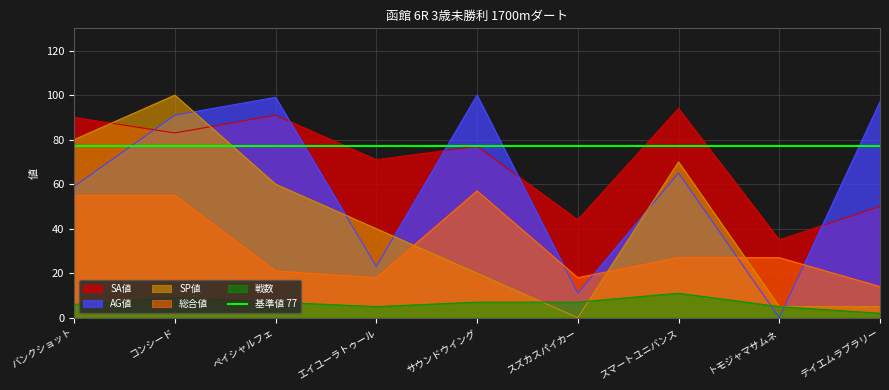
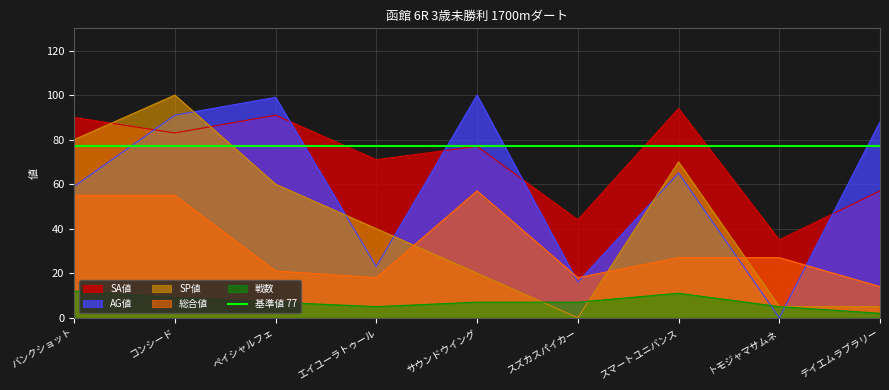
  {
    "SA値": {
      "バンクショット": 90,
      "コンシード": 83,
      "ペイシャルフェ": 91,
      "エイユーラトゥール": 71,
      "サウンドウイング": 77,
      "スズカスパイカー": 44,
      "スマートユニバンス": 94,
      "トモジャマサムネ": 35,
-     "テイエムラブラリー": 50
+     "テイエムラブラリー": 57
    },
    "AG値": {
      "バンクショット": 59,
      "コンシード": 91,
      "ペイシャルフェ": 99,
      "エイユーラトゥール": 23,
      "サウンドウイング": 100,
-     "スズカスパイカー": 11,
+     "スズカスパイカー": 16,
      "スマートユニバンス": 65,
      "トモジャマサムネ": 0,
-     "テイエムラブラリー": 97
+     "テイエムラブラリー": 88
    },
    "戦数": {
-     "バンクショット": 6,
+     "バンクショット": 12,
      "エイユーラトゥール": 5,
      "サウンドウイング": 7,
      "スズカスパイカー": 7,
      "スマートユニバンス": 11,
      "テイエムラブラリー": 2
    }
  }
